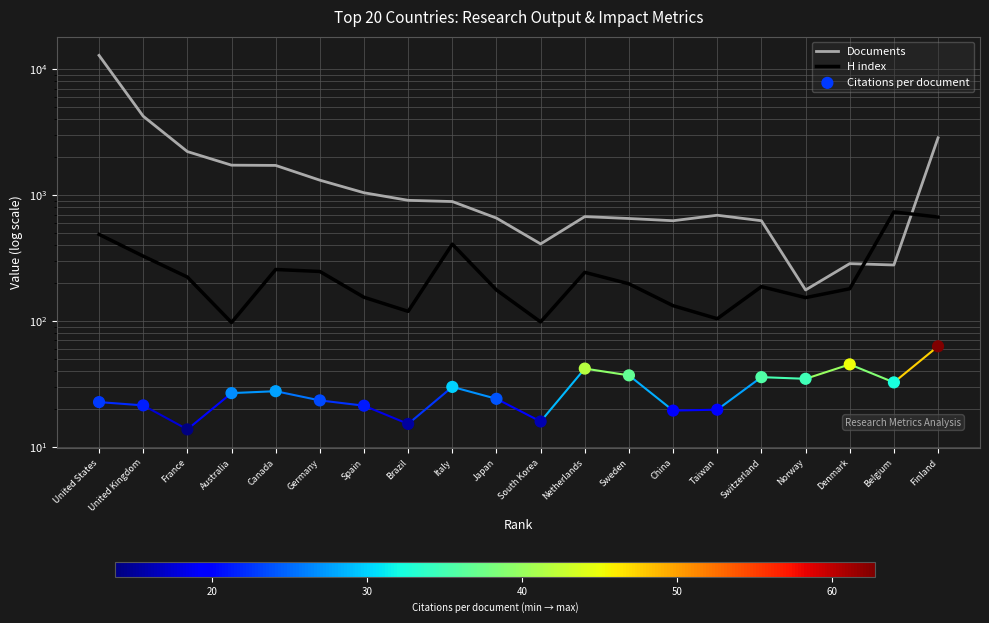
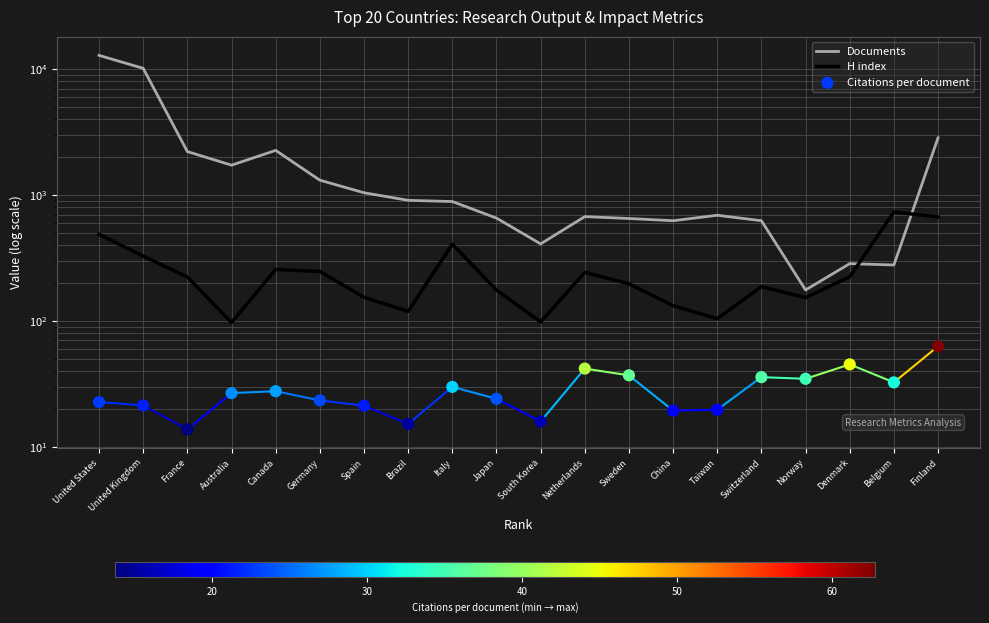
  {
    "Documents": {
      "United States": 13000,
-     "United Kingdom": 4200,
+     "United Kingdom": 10000,
      "France": 2200,
      "Australia": 1700,
-     "Canada": 1700,
+     "Canada": 2300,
      "Germany": 1300,
      "Spain": 1000,
      "Brazil": 900,
      "Italy": 900,
      "Japan": 700,
      "South Korea": 410,
      "Netherlands": 700,
      "Sweden": 700,
      "China": 600,
      "Taiwan": 700,
      "Switzerland": 600,
      "Norway": 180,
      "Denmark": 290,
      "Belgium": 280,
      "Finland": 2900
    },
    "H index": {
      "United States": 490,
      "United Kingdom": 330,
      "France": 220,
      "Australia": 100,
      "Canada": 260,
      "Germany": 250,
      "Spain": 150,
      "Brazil": 120,
      "Italy": 410,
      "Japan": 180,
      "South Korea": 100,
      "Netherlands": 240,
      "Sweden": 200,
      "China": 130,
      "Taiwan": 100,
      "Switzerland": 190,
      "Norway": 150,
-     "Denmark": 180,
+     "Denmark": 220,
      "Belgium": 700,
      "Finland": 700
    }
  }
